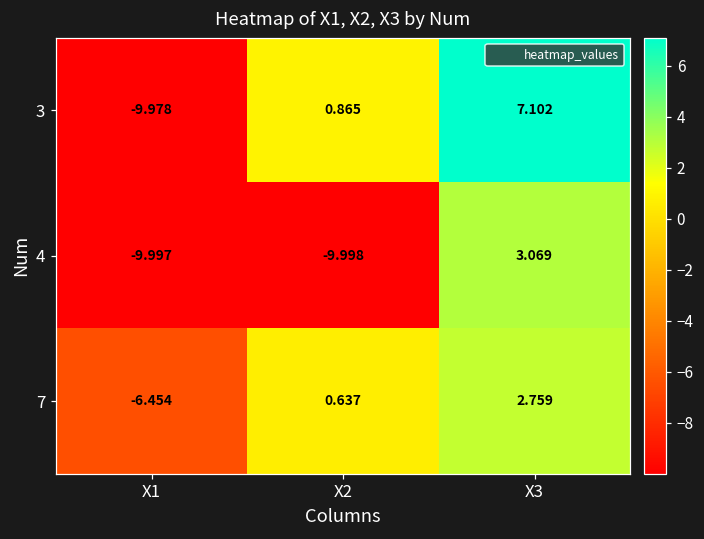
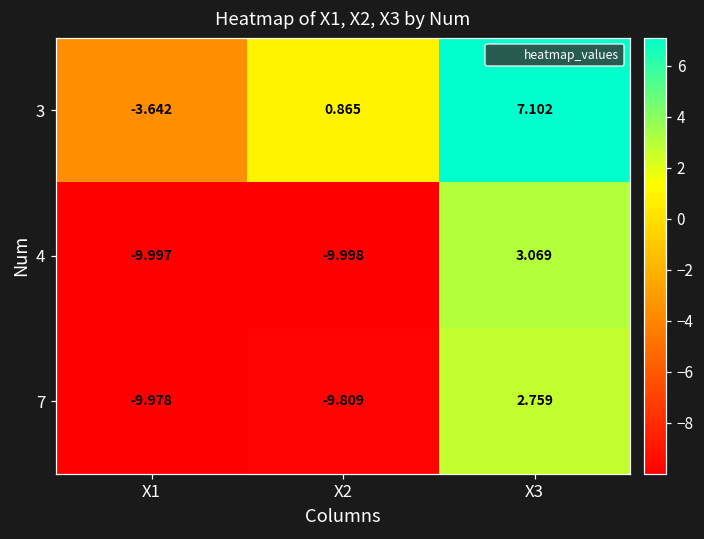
  {
    "3": {
-     "X1": -9.978,
+     "X1": -3.642,
      "X2": 0.865,
      "X3": 7.102
    },
    "4": {
      "X1": -9.997,
      "X2": -9.998,
      "X3": 3.069
    },
    "7": {
-     "X1": -6.454,
-     "X2": 0.637,
+     "X1": -9.978,
+     "X2": -9.809,
      "X3": 2.759
    }
  }
